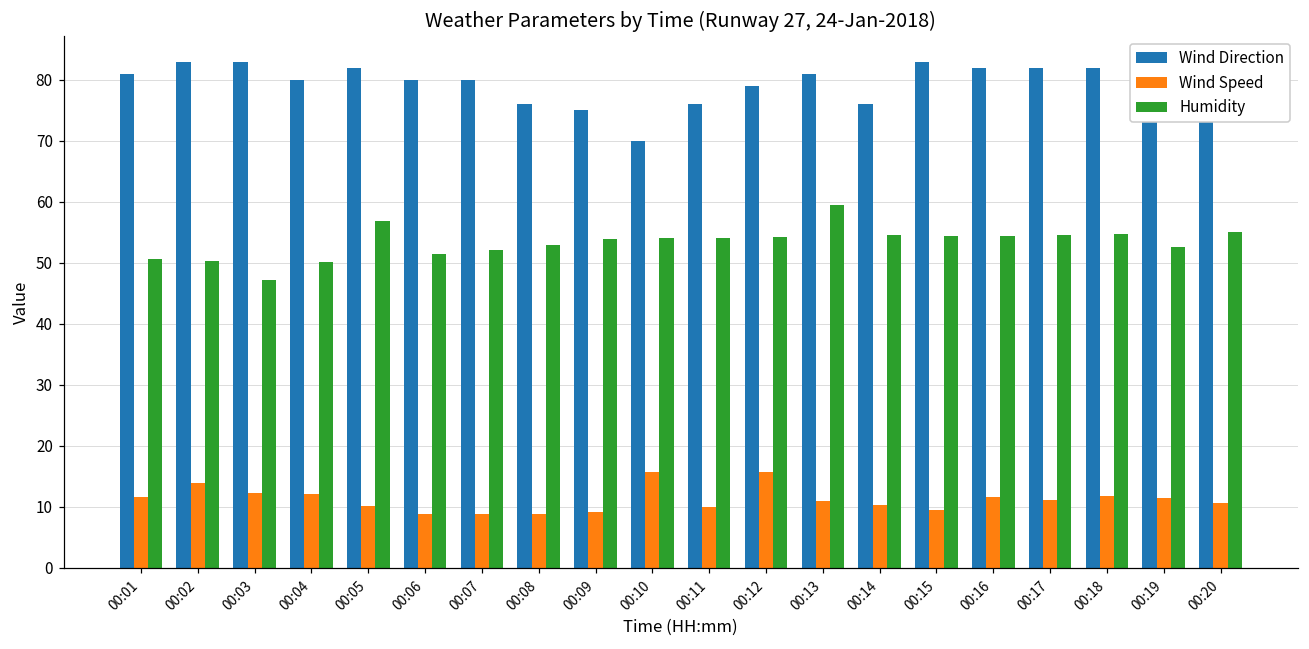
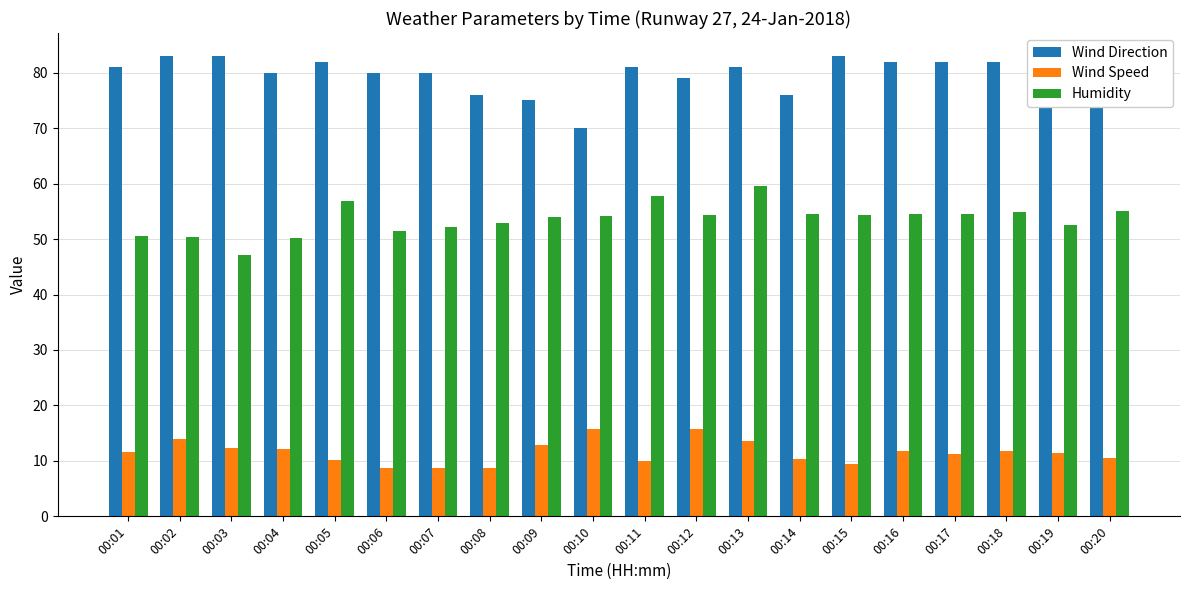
  {
    "Wind Direction": {
      "00:01": 81,
      "00:02": 83,
      "00:03": 83,
      "00:04": 80,
      "00:05": 82,
      "00:06": 80,
      "00:07": 80,
      "00:08": 76,
      "00:09": 75,
      "00:10": 70,
-     "00:11": 76,
+     "00:11": 81,
      "00:12": 79,
      "00:13": 81,
      "00:14": 76,
      "00:15": 83,
      "00:16": 82,
      "00:17": 82,
      "00:18": 82
    },
    "Wind Speed": {
      "00:01": 12,
      "00:02": 14,
      "00:03": 12,
      "00:04": 12,
      "00:05": 10,
      "00:06": 9,
      "00:07": 9,
      "00:08": 9,
-     "00:09": 9,
+     "00:09": 13,
      "00:10": 16,
      "00:11": 10,
      "00:12": 16,
-     "00:13": 11,
+     "00:13": 14,
      "00:14": 10,
      "00:15": 10,
      "00:16": 12,
      "00:17": 11,
      "00:18": 12,
      "00:19": 12,
      "00:20": 11
    },
    "Humidity": {
      "00:01": 51,
      "00:02": 50,
      "00:03": 47,
      "00:04": 50,
      "00:05": 57,
      "00:06": 51,
      "00:07": 52,
      "00:08": 53,
      "00:09": 54,
      "00:10": 54,
-     "00:11": 54,
+     "00:11": 58,
      "00:12": 54,
      "00:13": 60,
      "00:14": 55,
      "00:15": 54,
      "00:16": 55,
      "00:17": 55,
      "00:18": 55,
      "00:19": 53,
      "00:20": 55
    }
  }
